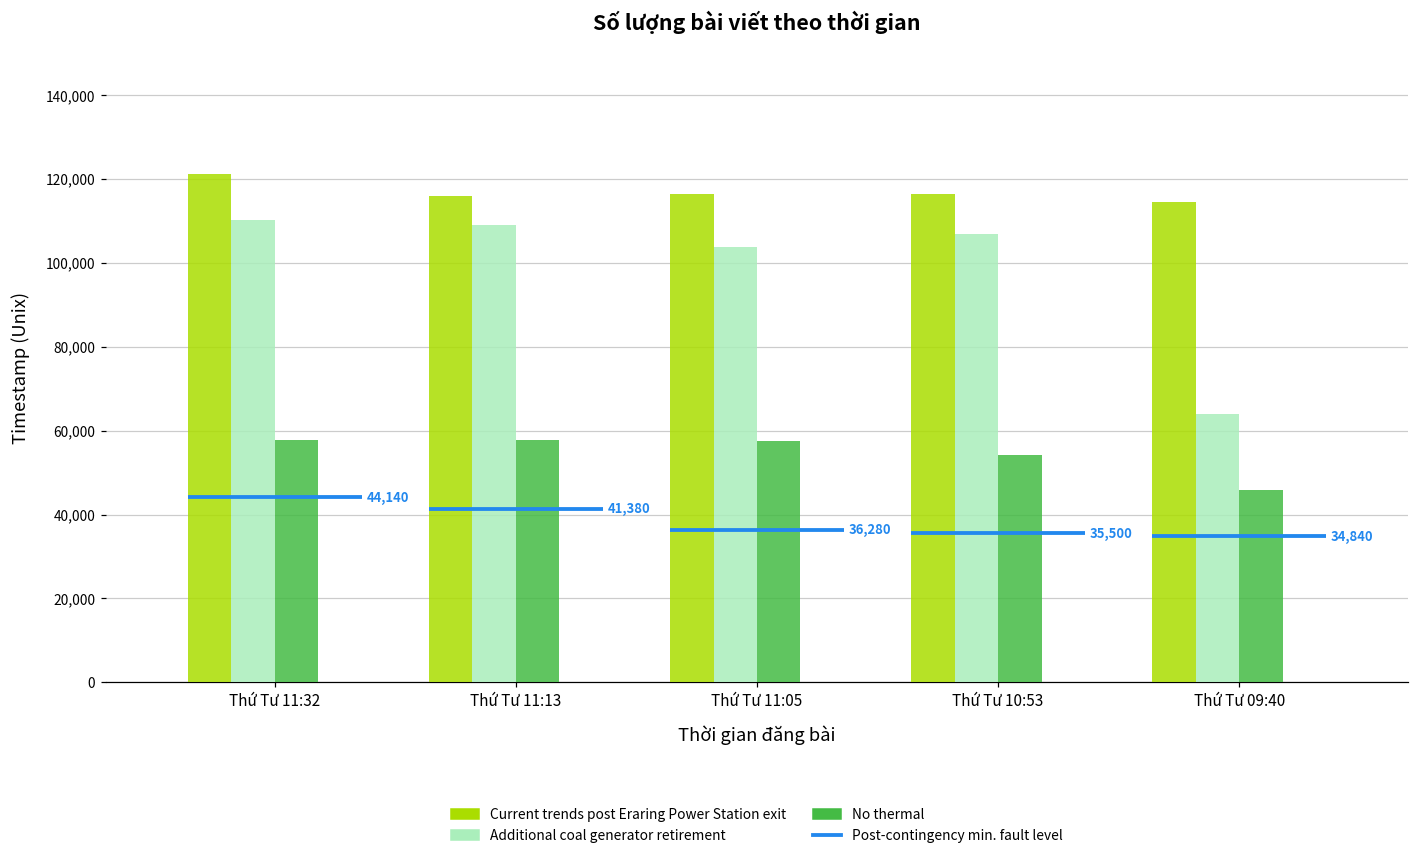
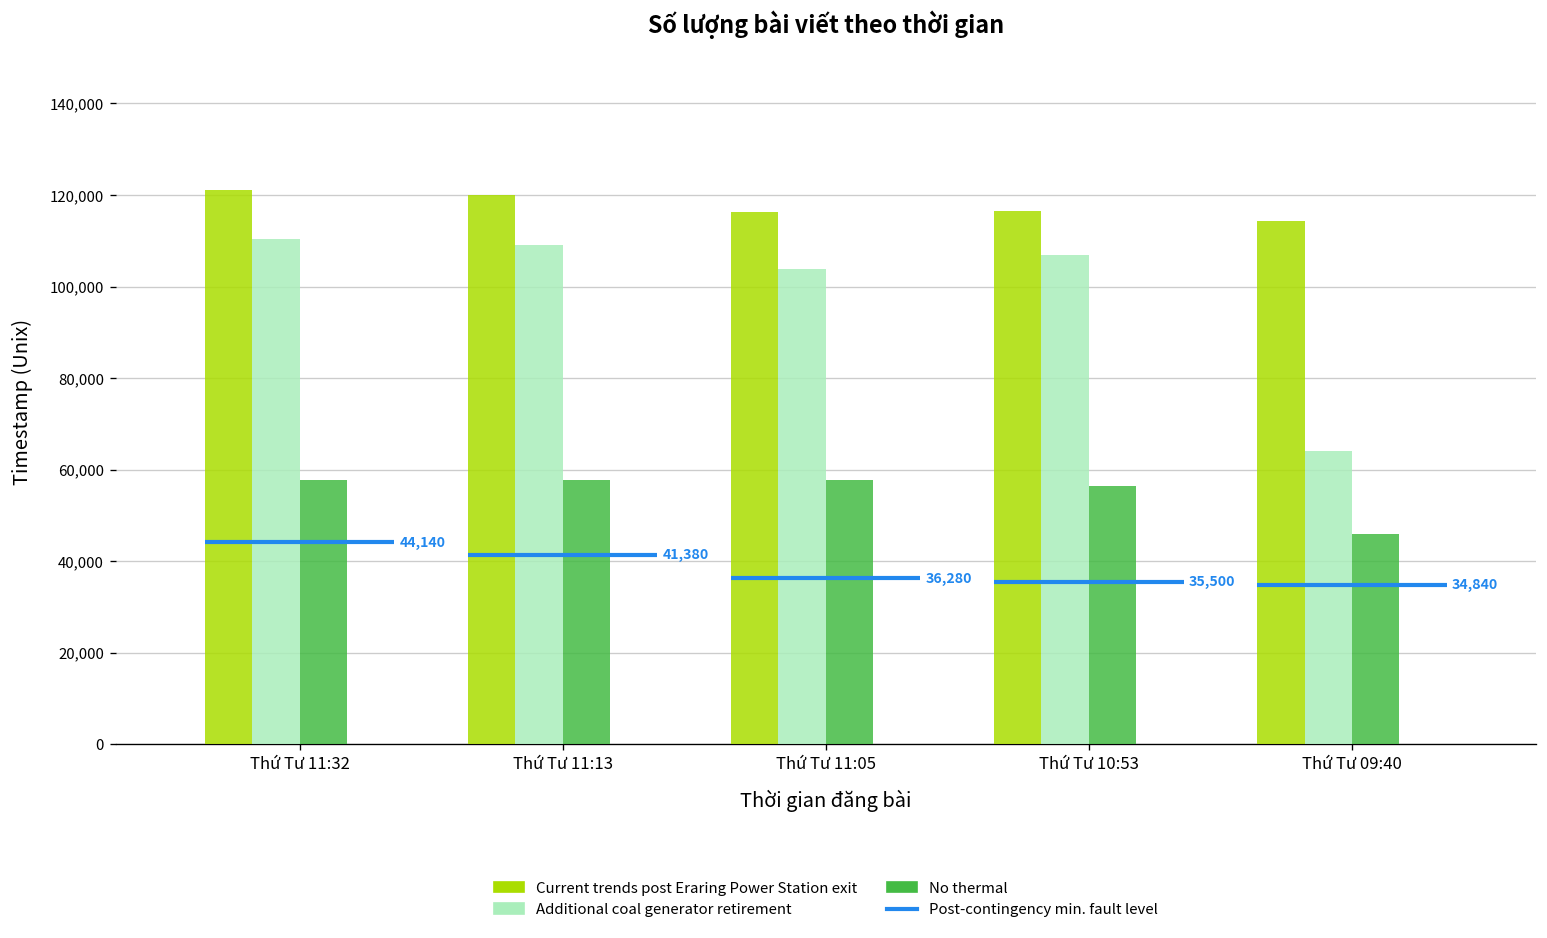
  {
    "Current trends post Eraring Power Station exit": {
      "Thứ Tư 11:32": "121,000",
-     "Thứ Tư 11:13": "116,000",
+     "Thứ Tư 11:13": "120,000",
      "Thứ Tư 11:05": "116,000",
      "Thứ Tư 10:53": "116,000",
      "Thứ Tư 09:40": "114,000"
    },
    "Additional coal generator retirement": {
      "Thứ Tư 11:32": "110,000",
      "Thứ Tư 11:13": "109,000",
      "Thứ Tư 11:05": "104,000",
      "Thứ Tư 10:53": "107,000",
      "Thứ Tư 09:40": "64,000"
    },
    "No thermal": {
      "Thứ Tư 11:32": "58,000",
      "Thứ Tư 11:13": "58,000",
      "Thứ Tư 11:05": "58,000",
-     "Thứ Tư 10:53": "54,000",
+     "Thứ Tư 10:53": "56,000",
      "Thứ Tư 09:40": "46,000"
    }
  }
